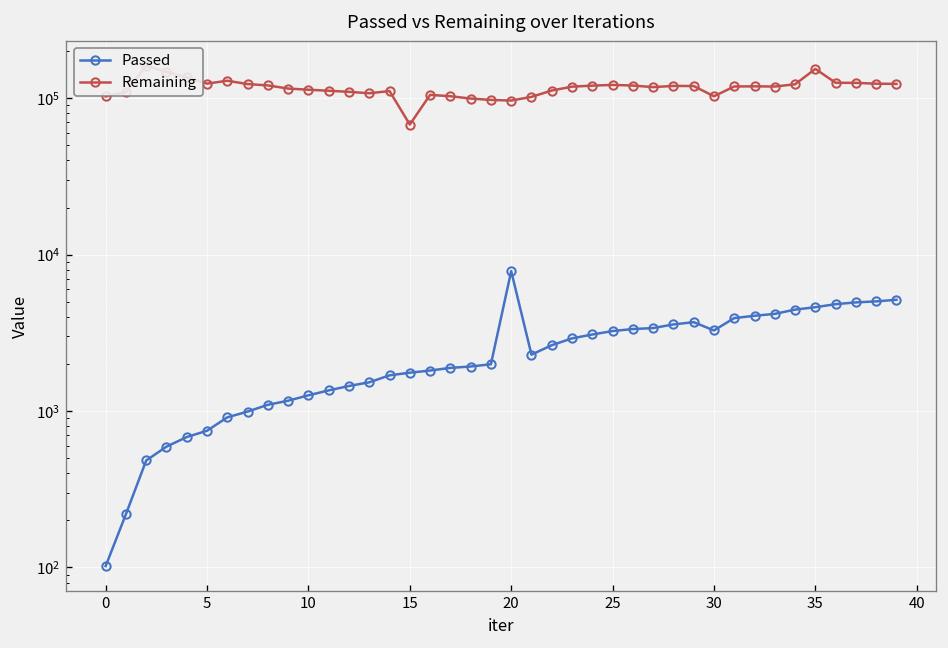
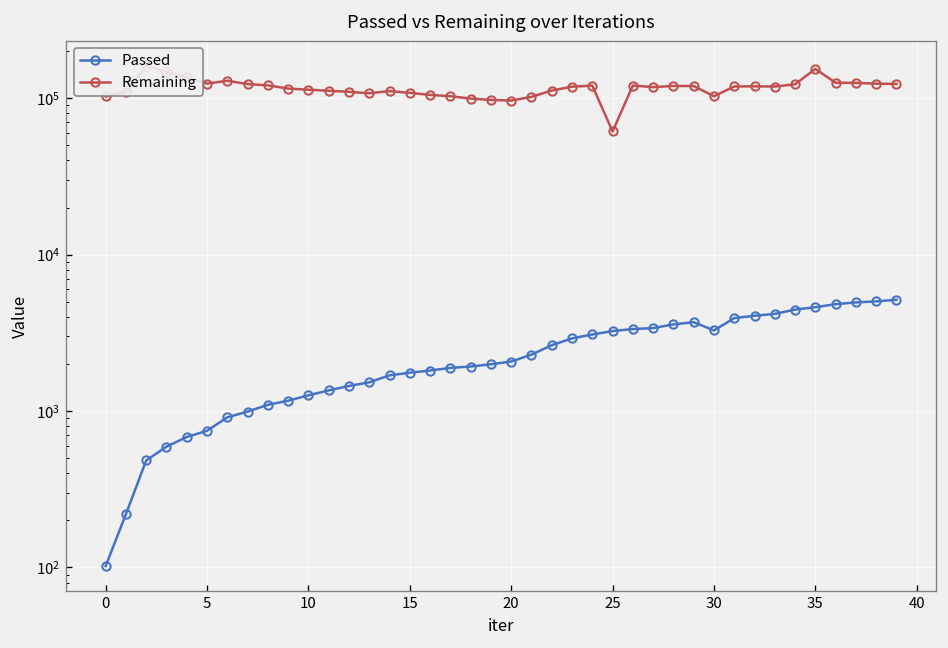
  {
    "Passed": {
      "0": 100,
      "5": 700,
      "10": 1300,
      "15": 1800,
-     "20": 8000,
+     "20": 2100,
      "25": 3200,
      "30": 3300,
      "35": 4600
    },
    "Remaining": {
      "5": 120000,
      "10": 110000,
-     "15": 70000,
+     "15": 110000,
      "20": 100000,
-     "25": 120000,
+     "25": 60000,
      "30": 100000,
      "35": 150000
    }
  }
